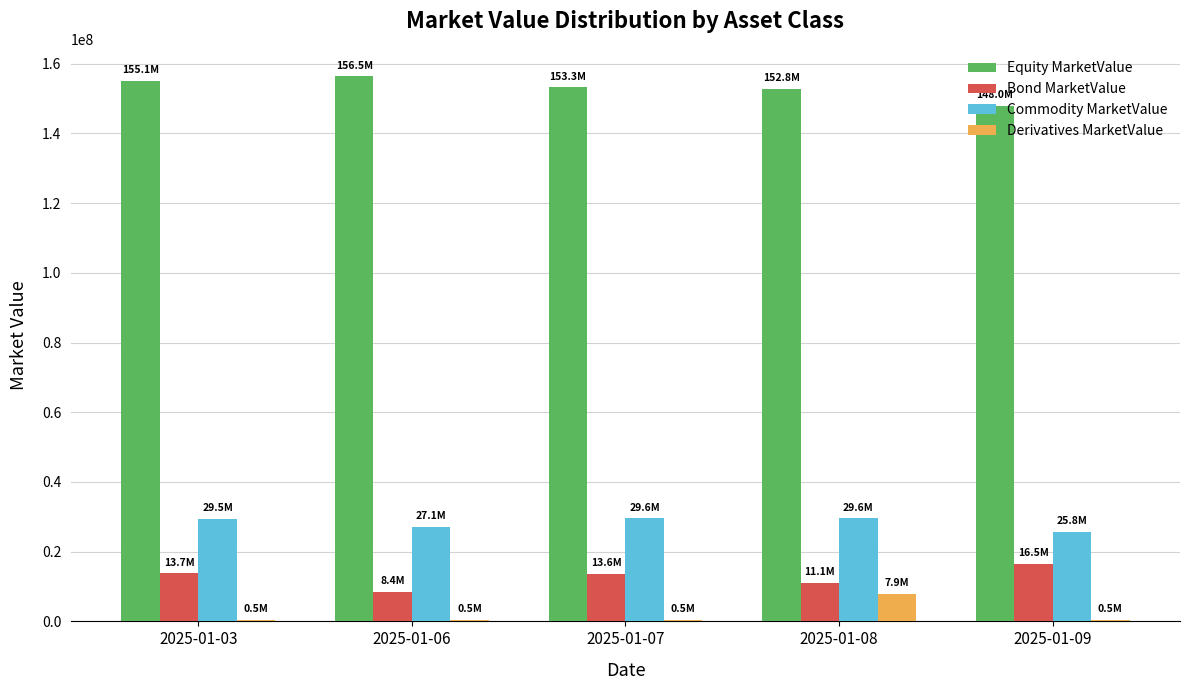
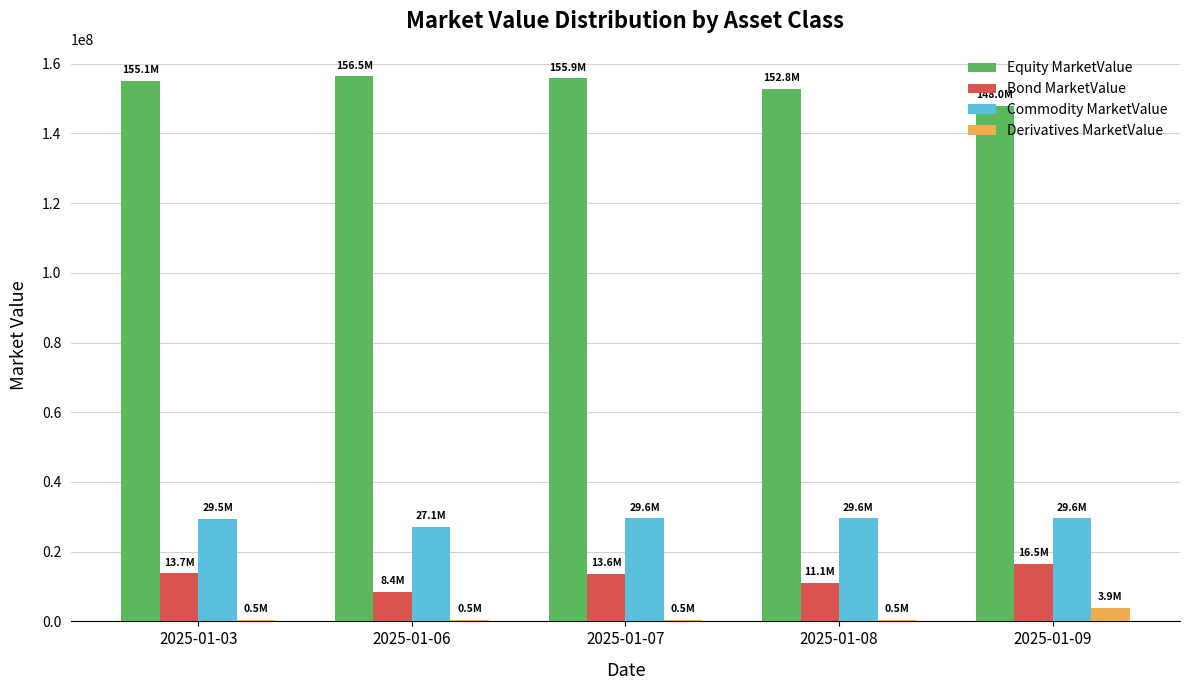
  {
    "Equity MarketValue": {
      "2025-01-03": "155.1M",
      "2025-01-06": "156.5M",
-     "2025-01-07": "153.3M",
+     "2025-01-07": "155.9M",
      "2025-01-08": "152.8M",
      "2025-01-09": "148.0M"
    },
    "Bond MarketValue": {
      "2025-01-03": "13.7M",
      "2025-01-06": "8.4M",
      "2025-01-07": "13.6M",
      "2025-01-08": "11.1M",
      "2025-01-09": "16.5M"
    },
    "Commodity MarketValue": {
      "2025-01-03": "29.5M",
      "2025-01-06": "27.1M",
      "2025-01-07": "29.6M",
      "2025-01-08": "29.6M",
-     "2025-01-09": "25.8M"
+     "2025-01-09": "29.6M"
    },
    "Derivatives MarketValue": {
      "2025-01-03": "0.5M",
      "2025-01-06": "0.5M",
      "2025-01-07": "0.5M",
-     "2025-01-08": "7.9M",
-     "2025-01-09": "0.5M"
+     "2025-01-08": "0.5M",
+     "2025-01-09": "3.9M"
    }
  }
